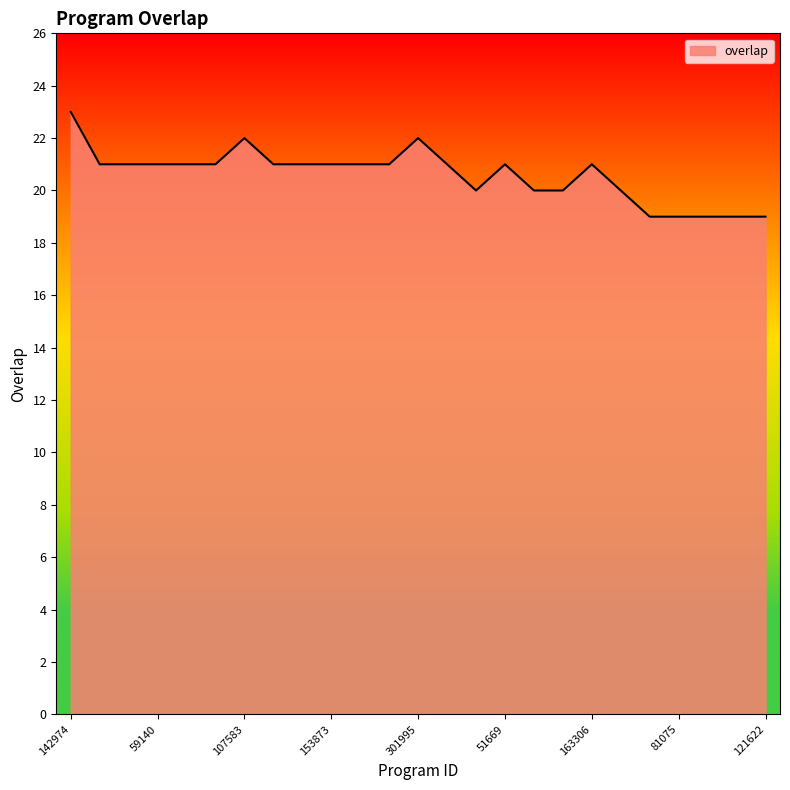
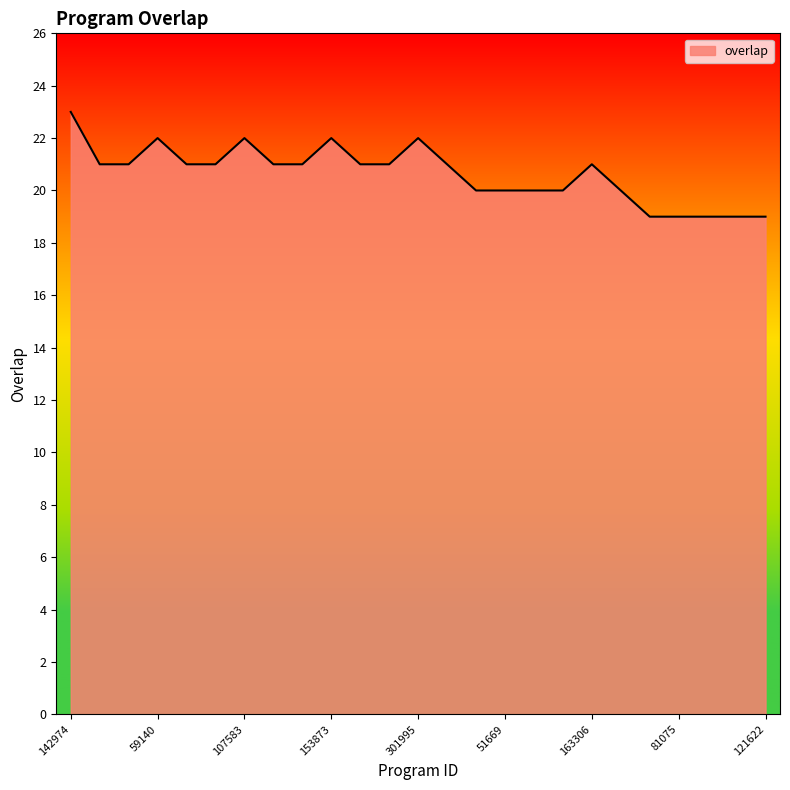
  {
    "142974": 23,
-   "59140": 21,
+   "59140": 22,
    "107583": 22,
-   "153873": 21,
+   "153873": 22,
    "301995": 22,
-   "51669": 21,
+   "51669": 20,
    "163306": 21,
    "81075": 19,
    "121622": 19
  }
